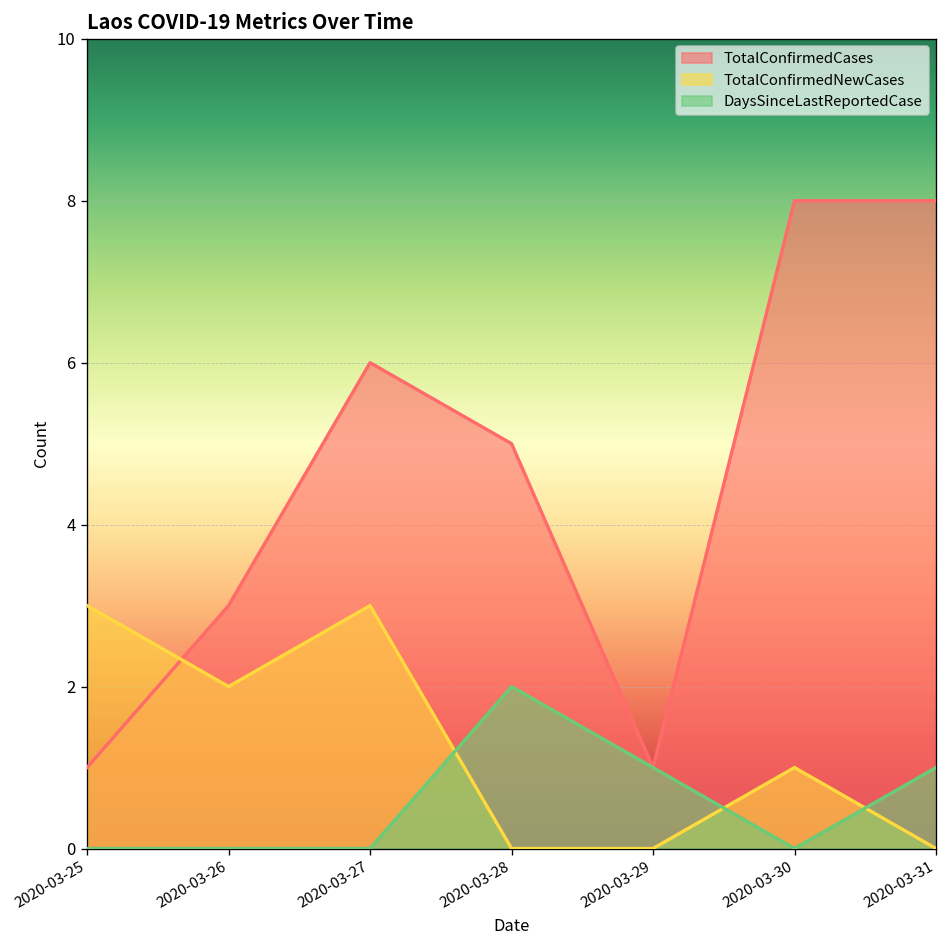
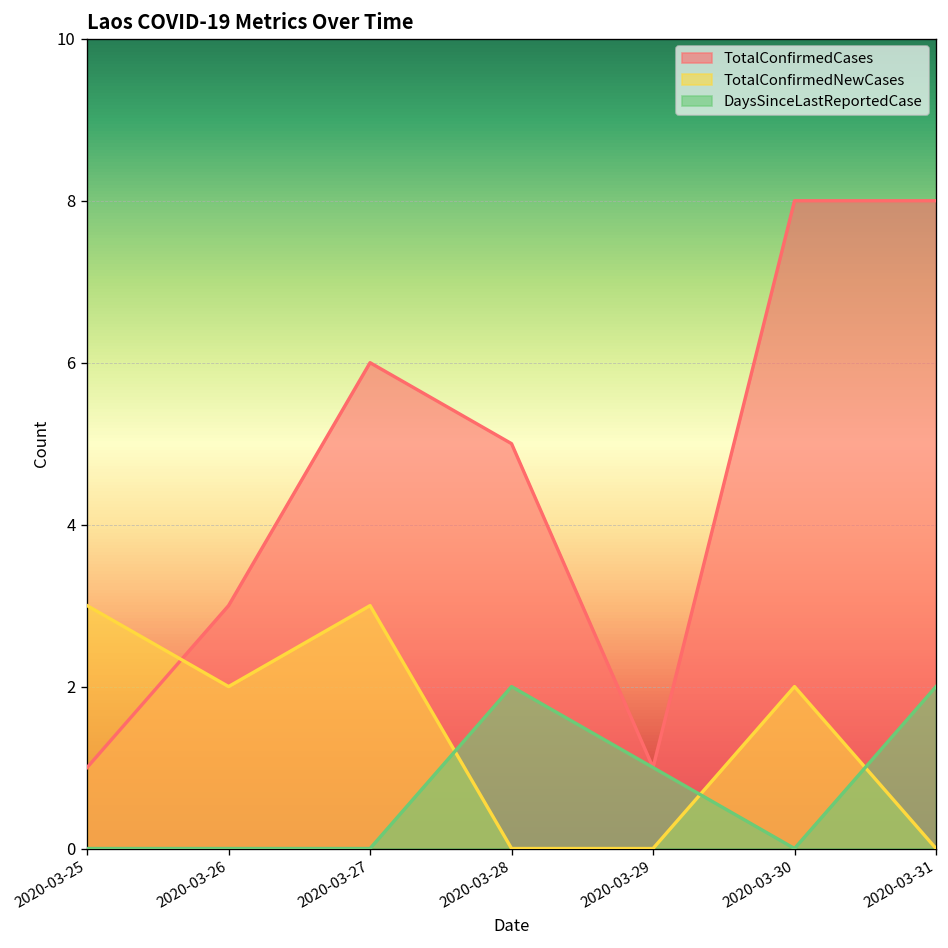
  {
    "TotalConfirmedCases": {
      "2020-03-25": 1,
      "2020-03-26": 3,
      "2020-03-27": 6,
      "2020-03-28": 5,
      "2020-03-30": 8,
      "2020-03-31": 8
    },
    "TotalConfirmedNewCases": {
      "2020-03-25": 3,
      "2020-03-26": 2,
      "2020-03-27": 3,
      "2020-03-28": 0,
      "2020-03-29": 0,
-     "2020-03-30": 1,
+     "2020-03-30": 2,
      "2020-03-31": 0
    },
    "DaysSinceLastReportedCase": {
      "2020-03-25": 0,
      "2020-03-26": 0,
      "2020-03-27": 0,
      "2020-03-28": 2,
      "2020-03-30": 0,
-     "2020-03-31": 1
+     "2020-03-31": 2
    }
  }
